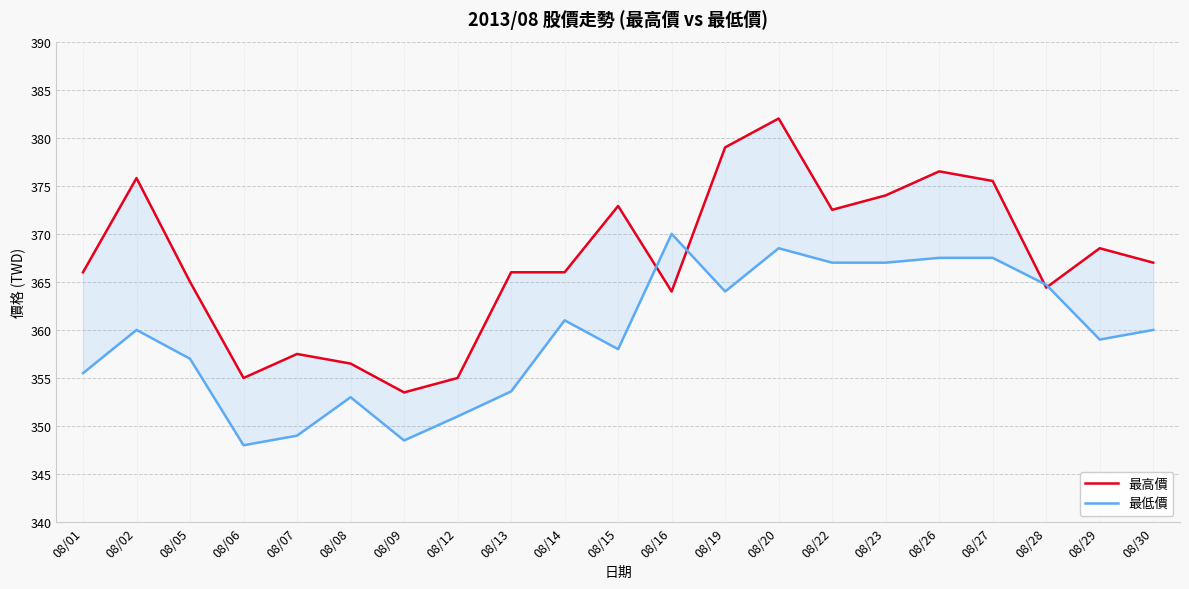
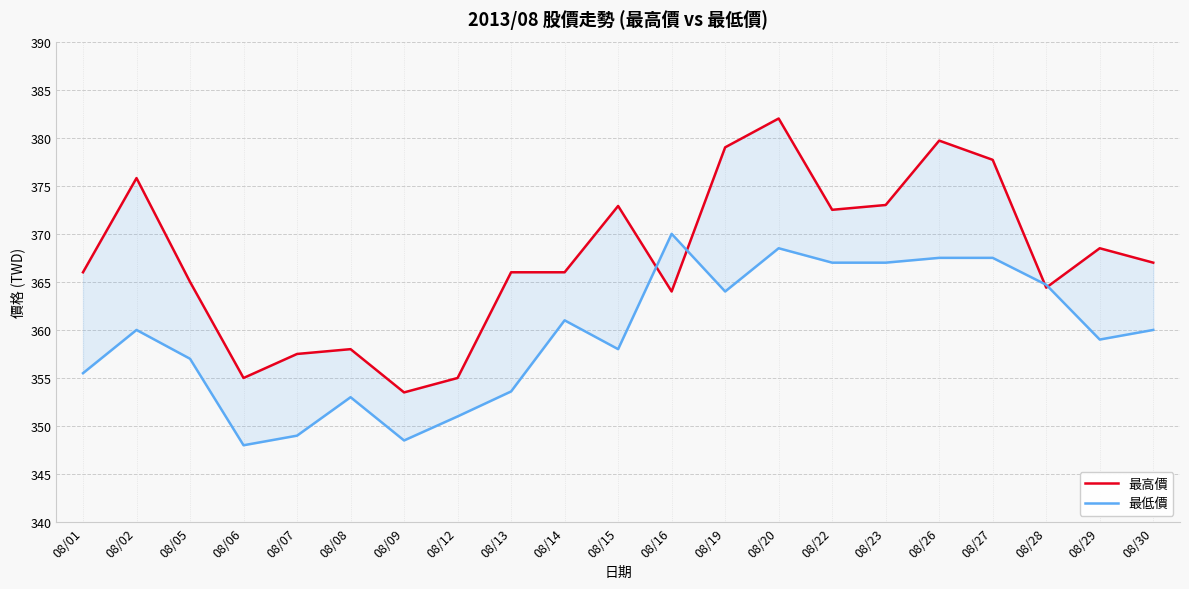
  {
    "最高價": {
-     "08/08": 357,
+     "08/08": 358,
      "08/16": 364,
-     "08/23": 374,
-     "08/26": 377,
-     "08/27": 376,
+     "08/23": 373,
+     "08/26": 380,
+     "08/27": 378,
      "08/28": 364
    }
  }
